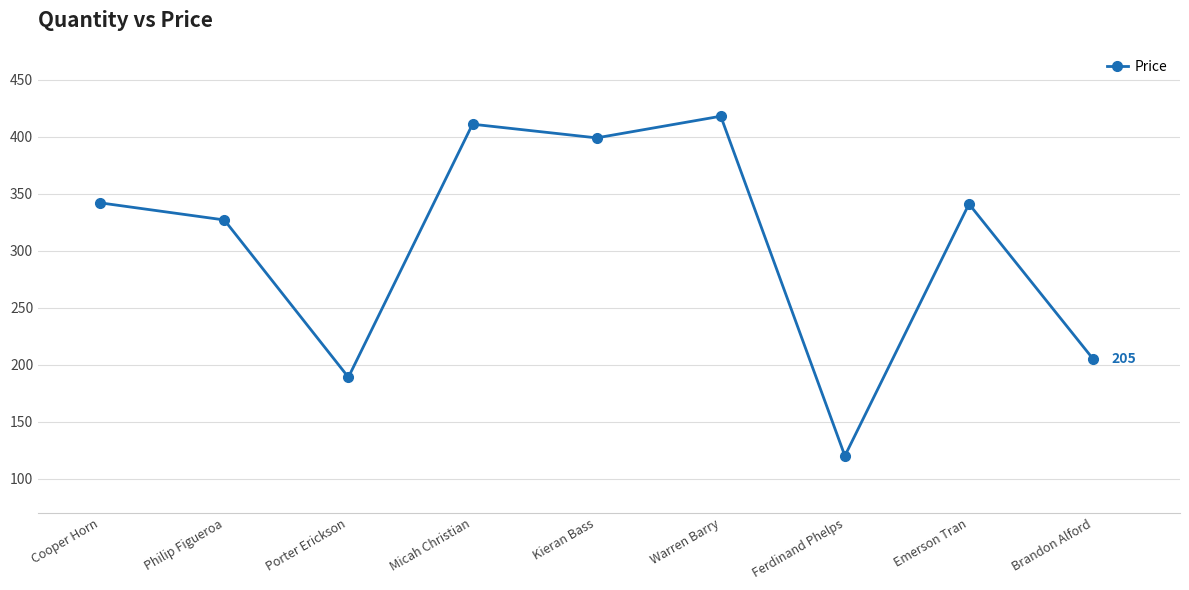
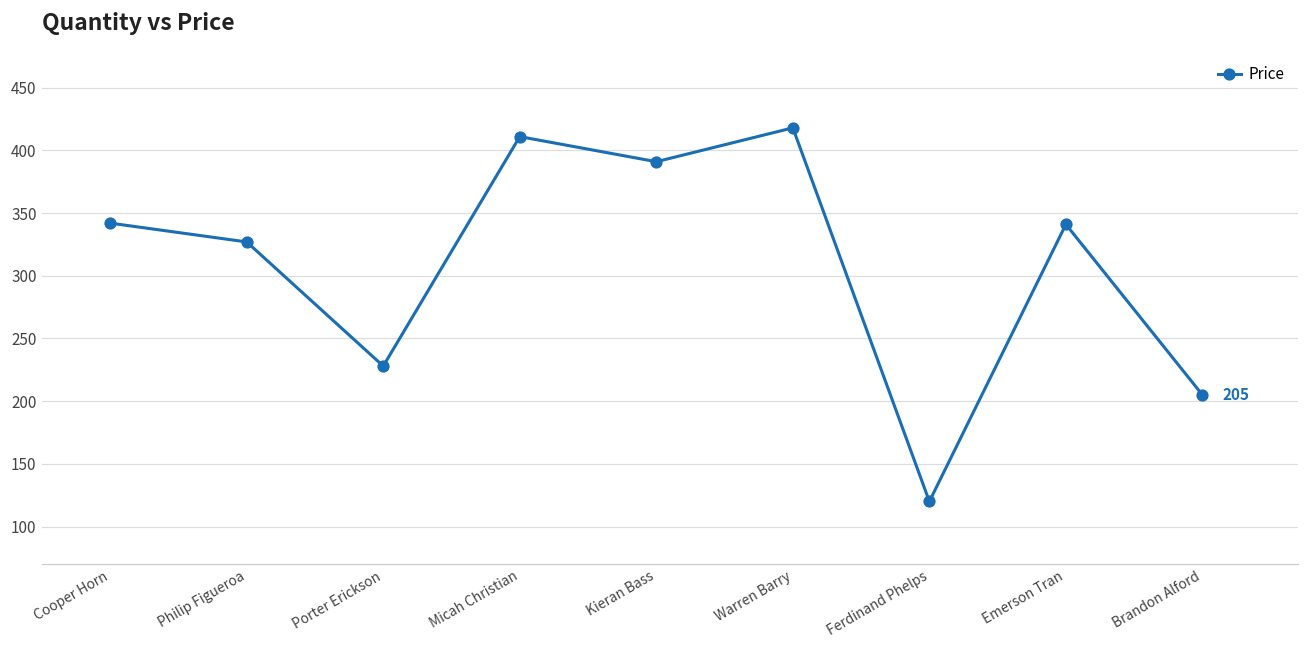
  {
    "Cooper Horn": 342,
    "Philip Figueroa": 327,
-   "Porter Erickson": 189,
+   "Porter Erickson": 228,
    "Micah Christian": 411,
-   "Kieran Bass": 399,
+   "Kieran Bass": 391,
    "Warren Barry": 418,
    "Ferdinand Phelps": 120,
    "Emerson Tran": 341
  }
